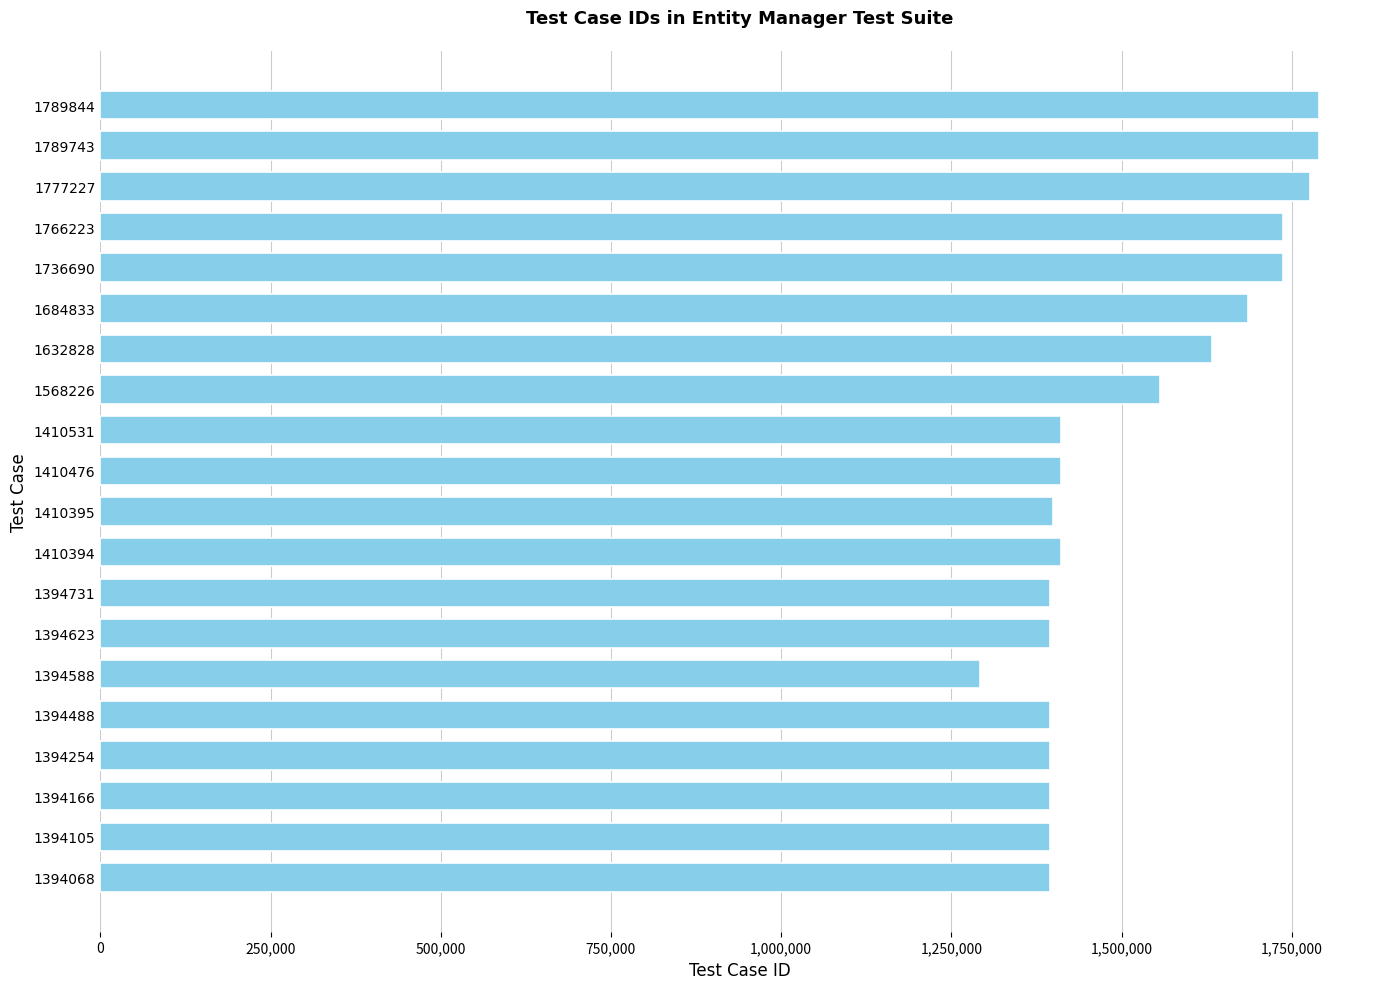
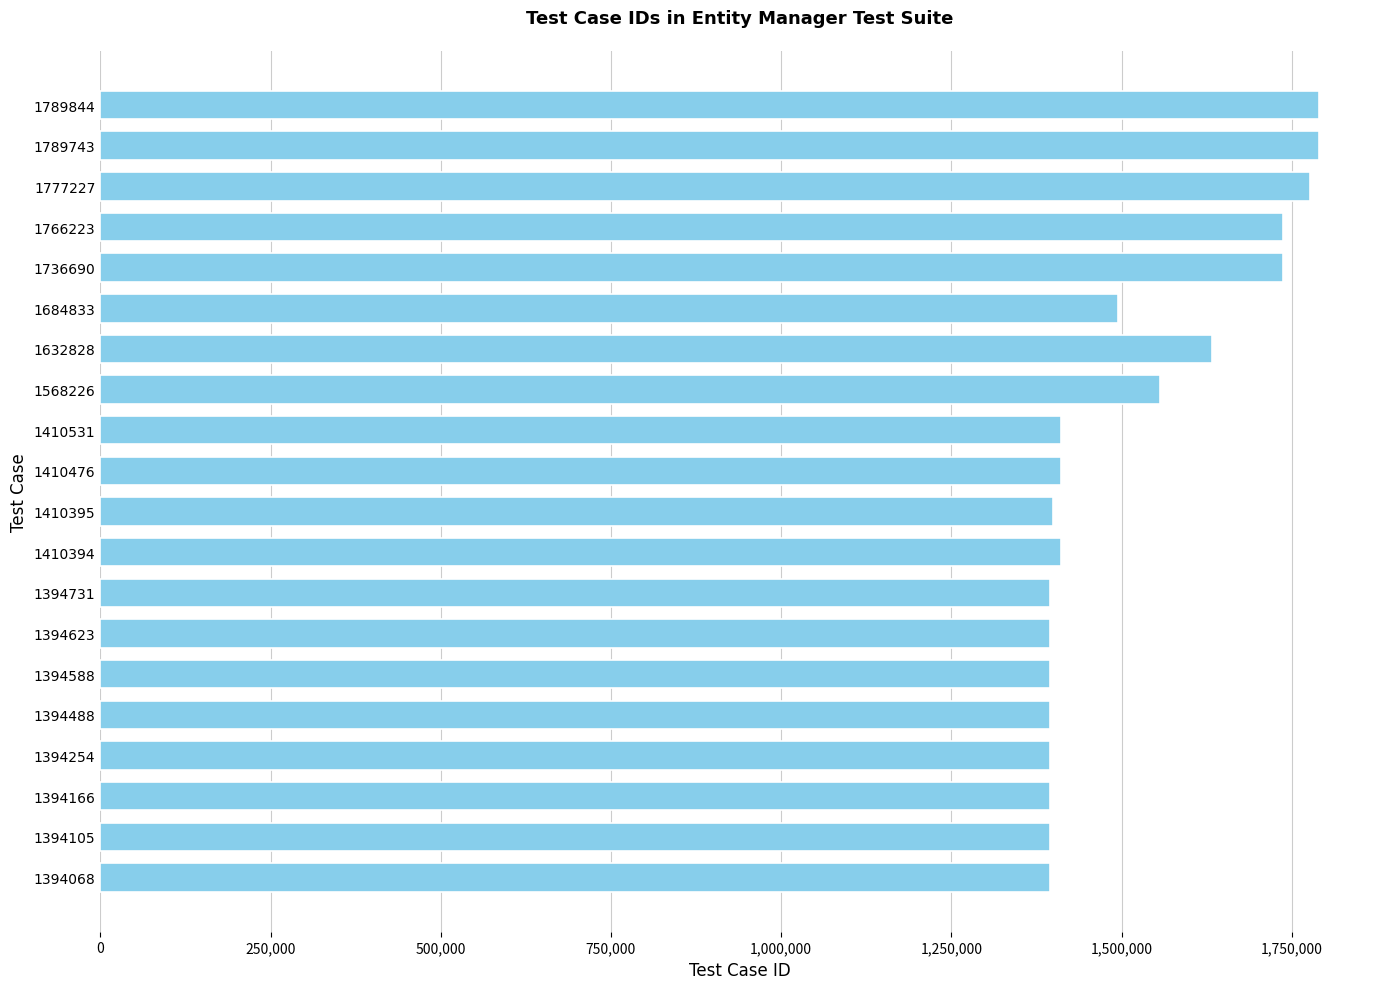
  {
    "1789844": "1,790,000",
    "1789743": "1,790,000",
    "1777227": "1,780,000",
    "1766223": "1,740,000",
    "1736690": "1,740,000",
-   "1684833": "1,680,000",
+   "1684833": "1,490,000",
    "1632828": "1,630,000",
    "1568226": "1,560,000",
    "1410531": "1,410,000",
    "1410476": "1,410,000",
    "1410395": "1,400,000",
    "1410394": "1,410,000",
    "1394731": "1,390,000",
    "1394623": "1,390,000",
-   "1394588": "1,290,000",
+   "1394588": "1,390,000",
    "1394488": "1,390,000",
    "1394254": "1,390,000",
    "1394166": "1,390,000",
    "1394105": "1,390,000",
    "1394068": "1,390,000"
  }
